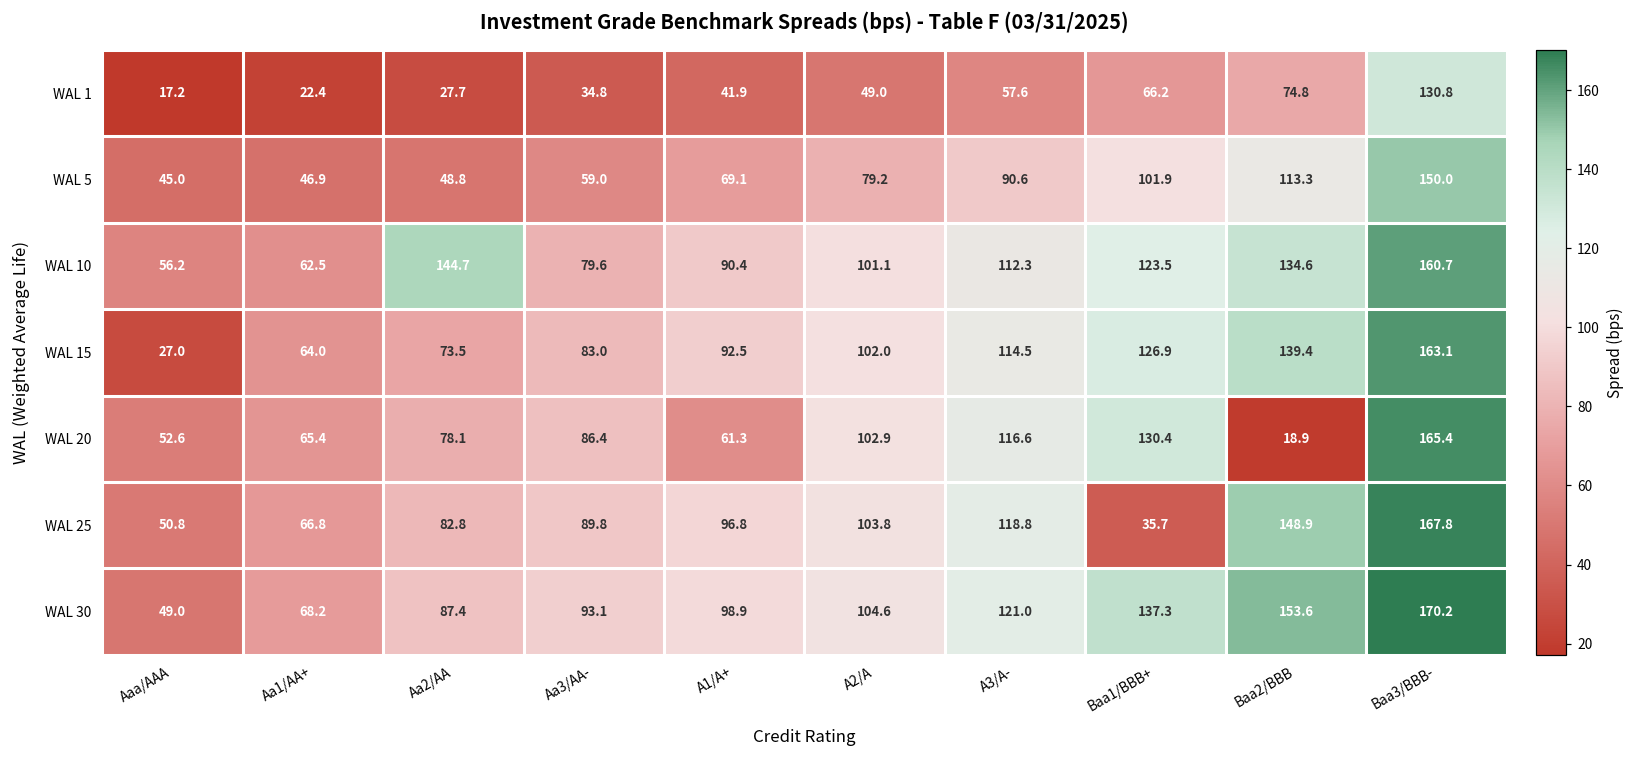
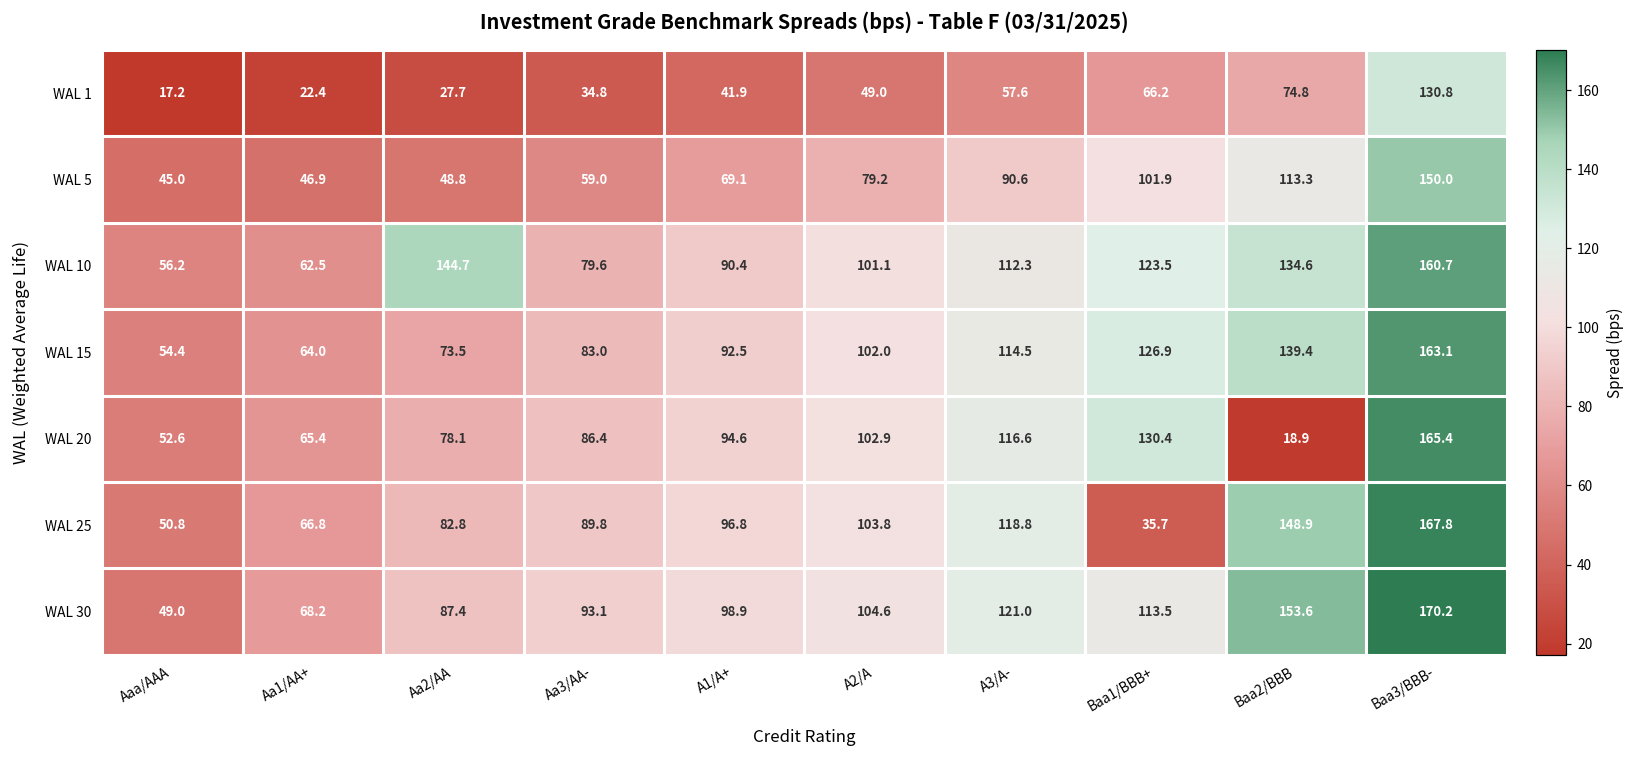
  {
    "WAL 1": {
      "Aaa/AAA": 17.2,
      "Aa1/AA+": 22.4,
      "Aa2/AA": 27.7,
      "Aa3/AA-": 34.8,
      "A1/A+": 41.9,
      "A2/A": 49.0,
      "A3/A-": 57.6,
      "Baa1/BBB+": 66.2,
      "Baa2/BBB": 74.8,
      "Baa3/BBB-": 130.8
    },
    "WAL 5": {
      "Aaa/AAA": 45.0,
      "Aa1/AA+": 46.9,
      "Aa2/AA": 48.8,
      "Aa3/AA-": 59.0,
      "A1/A+": 69.1,
      "A2/A": 79.2,
      "A3/A-": 90.6,
      "Baa1/BBB+": 101.9,
      "Baa2/BBB": 113.3,
      "Baa3/BBB-": 150.0
    },
    "WAL 10": {
      "Aaa/AAA": 56.2,
      "Aa1/AA+": 62.5,
      "Aa2/AA": 144.7,
      "Aa3/AA-": 79.6,
      "A1/A+": 90.4,
      "A2/A": 101.1,
      "A3/A-": 112.3,
      "Baa1/BBB+": 123.5,
      "Baa2/BBB": 134.6,
      "Baa3/BBB-": 160.7
    },
    "WAL 15": {
-     "Aaa/AAA": 27.0,
+     "Aaa/AAA": 54.4,
      "Aa1/AA+": 64.0,
      "Aa2/AA": 73.5,
      "Aa3/AA-": 83.0,
      "A1/A+": 92.5,
      "A2/A": 102.0,
      "A3/A-": 114.5,
      "Baa1/BBB+": 126.9,
      "Baa2/BBB": 139.4,
      "Baa3/BBB-": 163.1
    },
    "WAL 20": {
      "Aaa/AAA": 52.6,
      "Aa1/AA+": 65.4,
      "Aa2/AA": 78.1,
      "Aa3/AA-": 86.4,
-     "A1/A+": 61.3,
+     "A1/A+": 94.6,
      "A2/A": 102.9,
      "A3/A-": 116.6,
      "Baa1/BBB+": 130.4,
      "Baa2/BBB": 18.9,
      "Baa3/BBB-": 165.4
    },
    "WAL 25": {
      "Aaa/AAA": 50.8,
      "Aa1/AA+": 66.8,
      "Aa2/AA": 82.8,
      "Aa3/AA-": 89.8,
      "A1/A+": 96.8,
      "A2/A": 103.8,
      "A3/A-": 118.8,
      "Baa1/BBB+": 35.7,
      "Baa2/BBB": 148.9,
      "Baa3/BBB-": 167.8
    },
    "WAL 30": {
      "Aaa/AAA": 49.0,
      "Aa1/AA+": 68.2,
      "Aa2/AA": 87.4,
      "Aa3/AA-": 93.1,
      "A1/A+": 98.9,
      "A2/A": 104.6,
      "A3/A-": 121.0,
-     "Baa1/BBB+": 137.3,
+     "Baa1/BBB+": 113.5,
      "Baa2/BBB": 153.6,
      "Baa3/BBB-": 170.2
    }
  }
